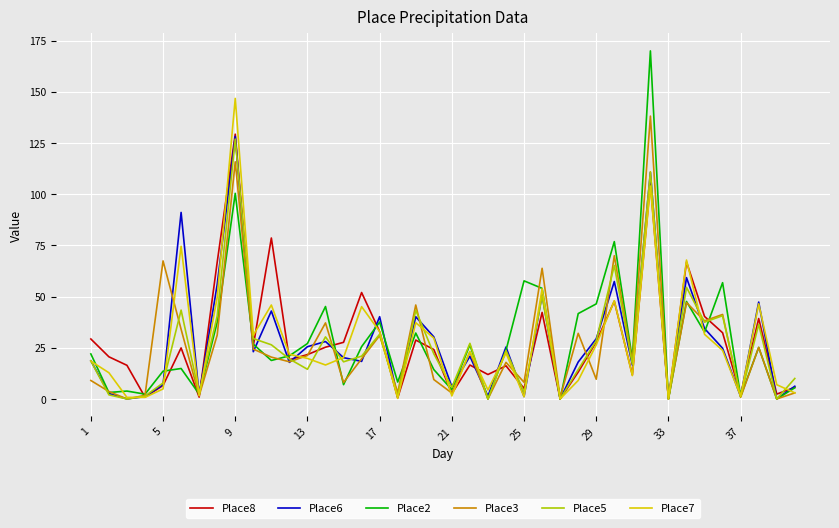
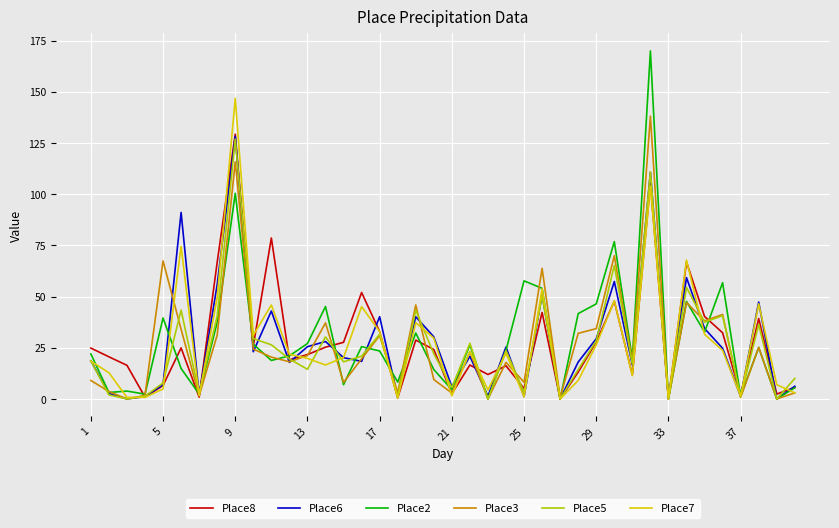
  {
    "Place8": {
-     "1": 29,
+     "1": 25,
      "25": 5
    },
    "Place6": {
      "13": 26,
      "17": 40
    },
    "Place2": {
      "1": 22,
-     "5": 14,
+     "5": 40,
      "9": 100,
      "13": 27,
-     "17": 38,
+     "17": 23,
      "25": 58,
      "29": 46
    },
    "Place3": {
      "1": 9,
      "5": 67,
      "9": 116,
      "25": 8,
-     "29": 10
+     "29": 34
    }
  }
